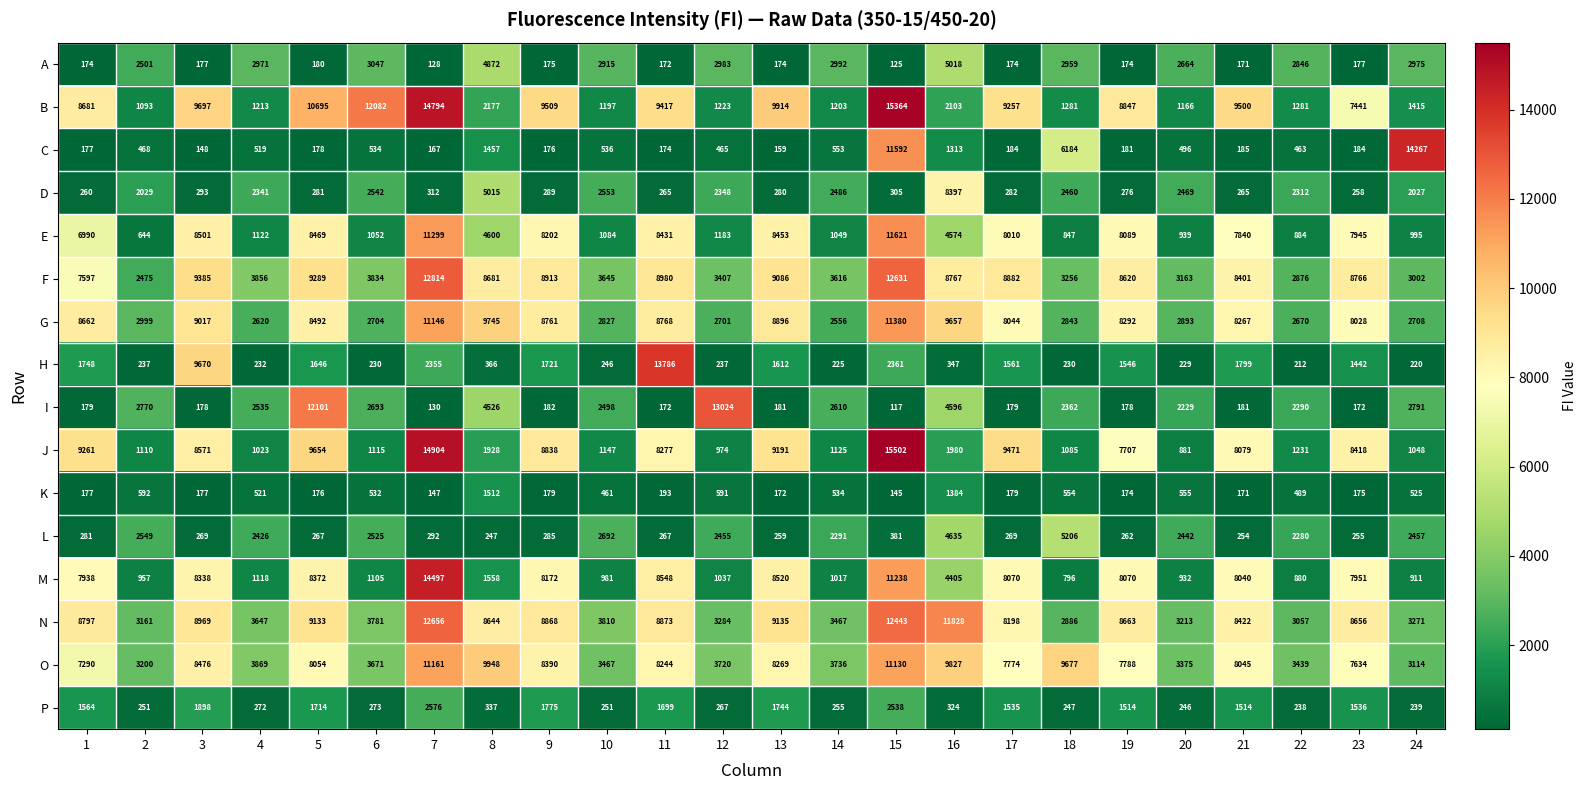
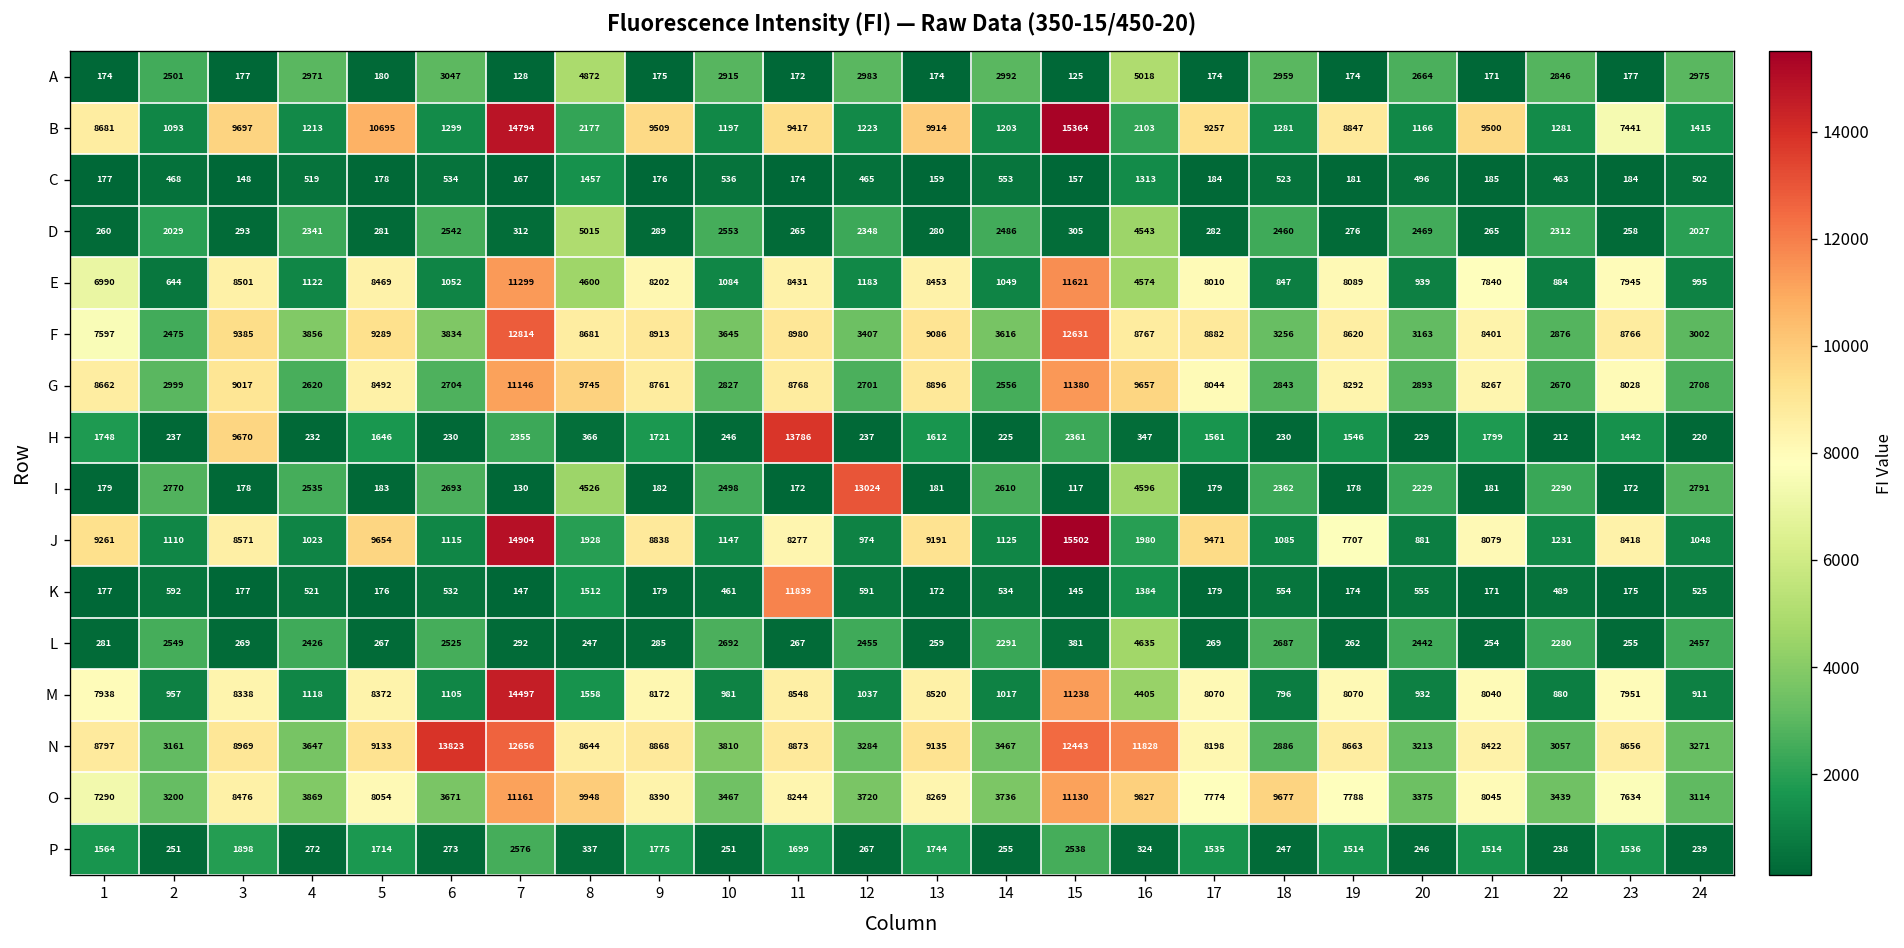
  {
    "B": {
      "1": 8681,
      "2": 1093,
      "3": 9697,
      "4": 1213,
      "5": 10695,
-     "6": 12082,
+     "6": 1299,
      "7": 14794,
      "8": 2177,
      "9": 9509,
      "10": 1197,
      "11": 9417,
      "12": 1223,
      "13": 9914,
      "14": 1203,
      "15": 15364,
      "16": 2103,
      "17": 9257,
      "18": 1281,
      "19": 8847,
      "20": 1166,
      "21": 9500,
      "22": 1281,
      "23": 7441,
      "24": 1415
    },
    "C": {
      "1": 177,
      "2": 468,
      "3": 148,
      "4": 519,
      "5": 178,
      "6": 534,
      "7": 167,
      "8": 1457,
      "9": 176,
      "10": 536,
      "11": 174,
      "12": 465,
      "13": 159,
      "14": 553,
-     "15": 11592,
+     "15": 157,
      "16": 1313,
      "17": 184,
-     "18": 6184,
+     "18": 523,
      "19": 181,
      "20": 496,
      "21": 185,
      "22": 463,
      "23": 184,
-     "24": 14267
+     "24": 502
    },
    "D": {
      "1": 260,
      "2": 2029,
      "3": 293,
      "4": 2341,
      "5": 281,
      "6": 2542,
      "7": 312,
      "8": 5015,
      "9": 289,
      "10": 2553,
      "11": 265,
      "12": 2348,
      "13": 280,
      "14": 2486,
      "15": 305,
-     "16": 8397,
+     "16": 4543,
      "17": 282,
      "18": 2460,
      "19": 276,
      "20": 2469,
      "21": 265,
      "22": 2312,
      "23": 258,
      "24": 2027
    },
    "I": {
      "1": 179,
      "2": 2770,
      "3": 178,
      "4": 2535,
-     "5": 12101,
+     "5": 183,
      "6": 2693,
      "7": 130,
      "8": 4526,
      "9": 182,
      "10": 2498,
      "11": 172,
      "12": 13024,
      "13": 181,
      "14": 2610,
      "15": 117,
      "16": 4596,
      "17": 179,
      "18": 2362,
      "19": 178,
      "20": 2229,
      "21": 181,
      "22": 2290,
      "23": 172,
      "24": 2791
    },
    "K": {
      "1": 177,
      "2": 592,
      "3": 177,
      "4": 521,
      "5": 176,
      "6": 532,
      "7": 147,
      "8": 1512,
      "9": 179,
      "10": 461,
-     "11": 193,
+     "11": 11839,
      "12": 591,
      "13": 172,
      "14": 534,
      "15": 145,
      "16": 1384,
      "17": 179,
      "18": 554,
      "19": 174,
      "20": 555,
      "21": 171,
      "22": 489,
      "23": 175,
      "24": 525
    },
    "L": {
      "1": 281,
      "2": 2549,
      "3": 269,
      "4": 2426,
      "5": 267,
      "6": 2525,
      "7": 292,
      "8": 247,
      "9": 285,
      "10": 2692,
      "11": 267,
      "12": 2455,
      "13": 259,
      "14": 2291,
      "15": 381,
      "16": 4635,
      "17": 269,
-     "18": 5206,
+     "18": 2687,
      "19": 262,
      "20": 2442,
      "21": 254,
      "22": 2280,
      "23": 255,
      "24": 2457
    },
    "N": {
      "1": 8797,
      "2": 3161,
      "3": 8969,
      "4": 3647,
      "5": 9133,
-     "6": 3781,
+     "6": 13823,
      "7": 12656,
      "8": 8644,
      "9": 8868,
      "10": 3810,
      "11": 8873,
      "12": 3284,
      "13": 9135,
      "14": 3467,
      "15": 12443,
      "16": 11828,
      "17": 8198,
      "18": 2886,
      "19": 8663,
      "20": 3213,
      "21": 8422,
      "22": 3057,
      "23": 8656,
      "24": 3271
    }
  }
